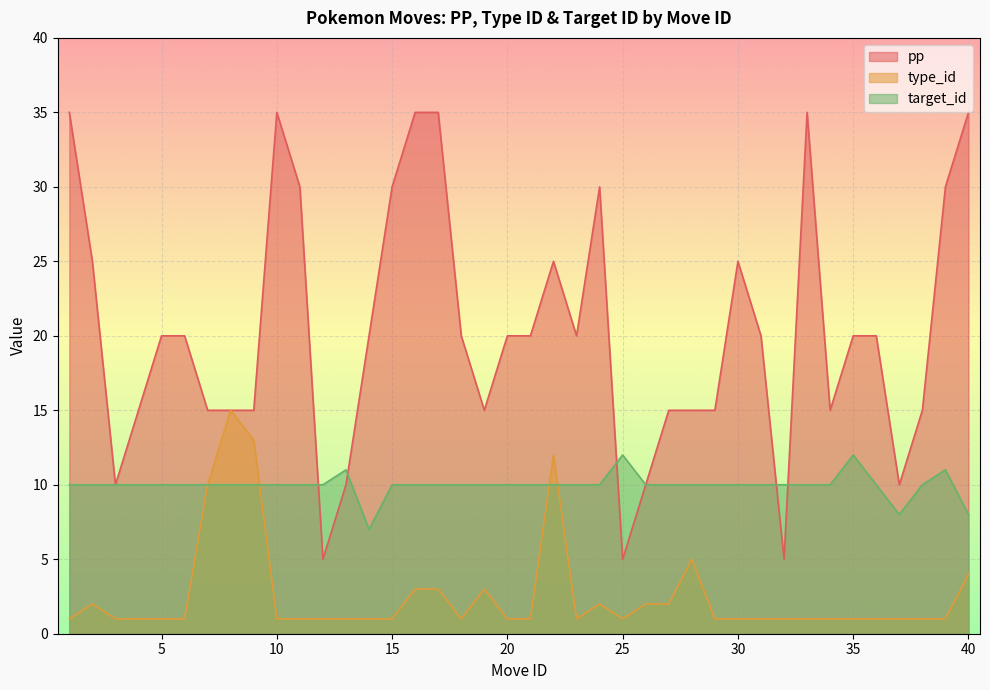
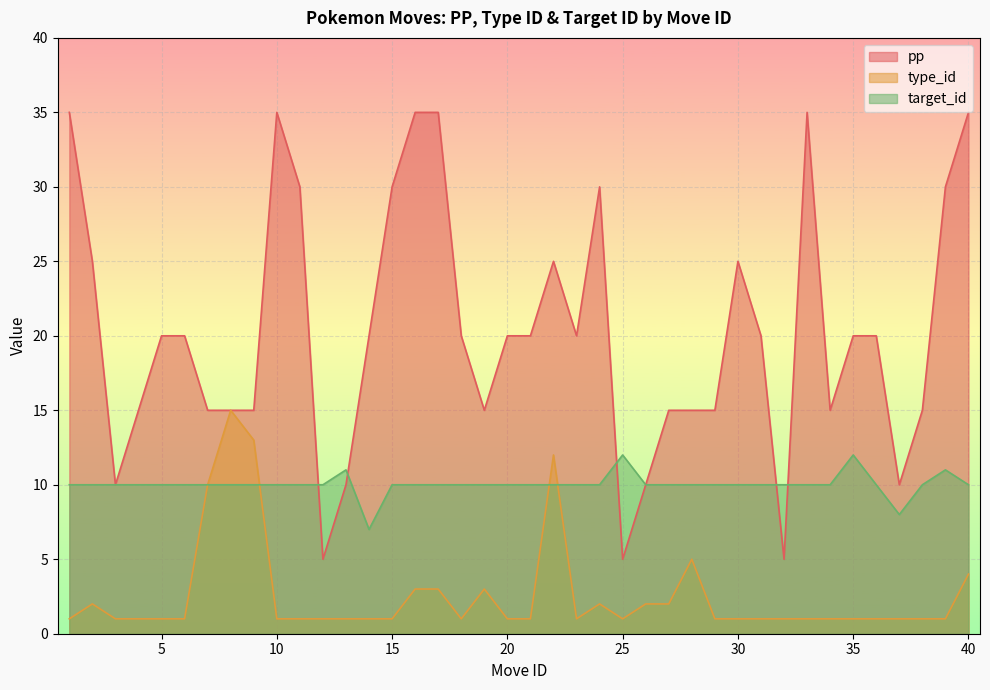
  {
    "target_id": {
      "5": 10,
      "10": 10,
      "15": 10,
      "20": 10,
      "25": 12,
      "30": 10,
      "35": 12,
-     "40": 8
+     "40": 10
    }
  }
